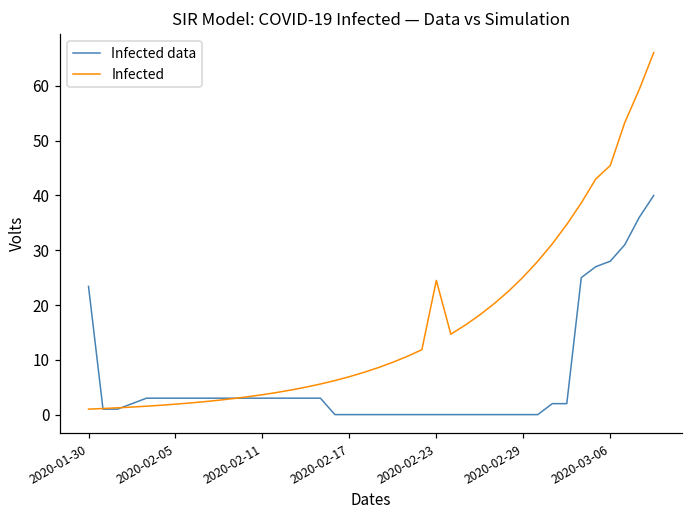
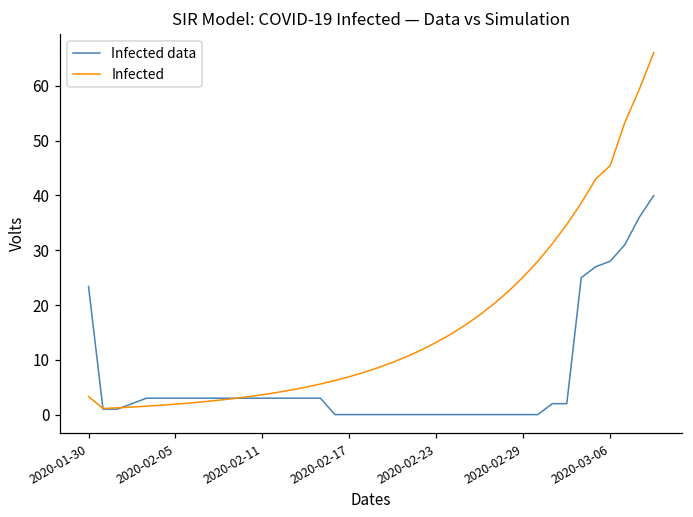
  {
    "Infected data": {
      "2020-01-30": 23,
      "2020-02-05": 3,
      "2020-02-11": 3,
      "2020-02-17": 0,
      "2020-02-23": 0,
      "2020-02-29": 0,
      "2020-03-06": 28
    },
    "Infected": {
-     "2020-01-30": 1,
+     "2020-01-30": 3,
      "2020-02-05": 2,
      "2020-02-11": 4,
      "2020-02-17": 7,
-     "2020-02-23": 24,
+     "2020-02-23": 13,
      "2020-02-29": 25,
      "2020-03-06": 45
    }
  }
